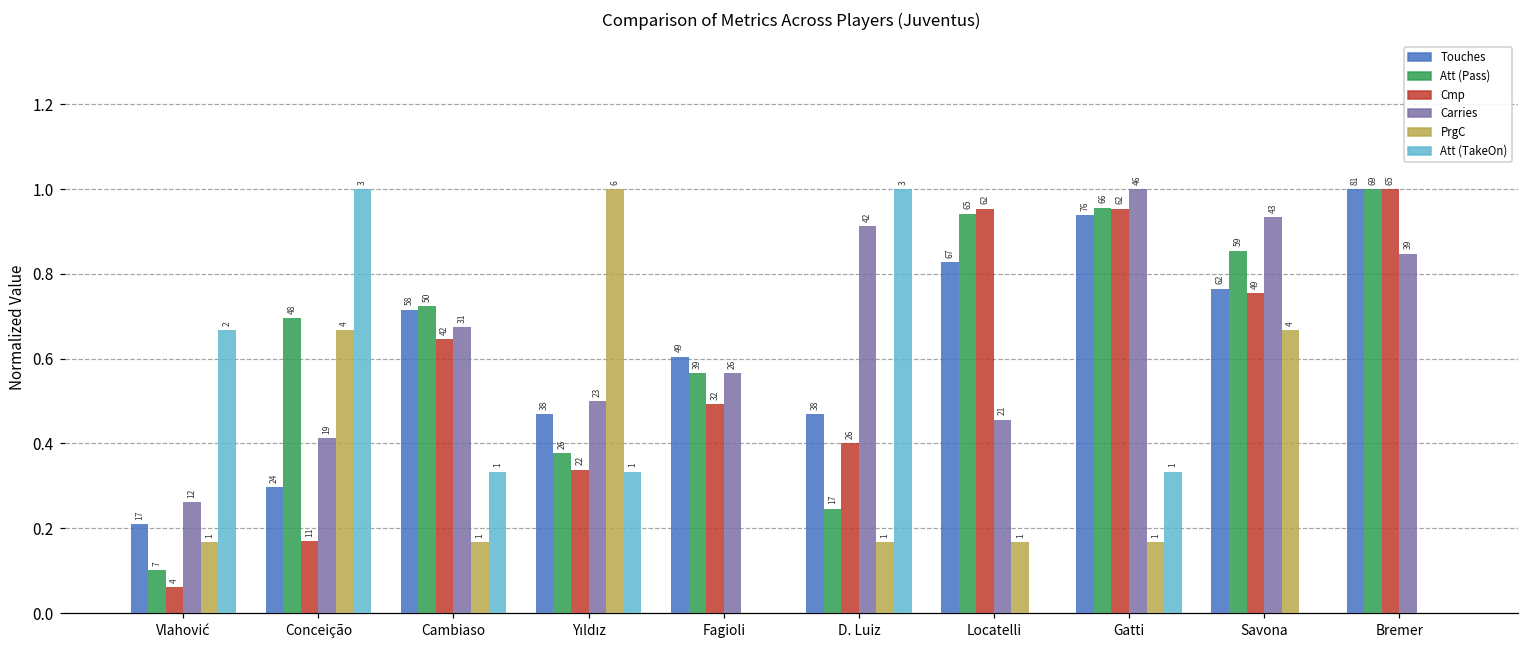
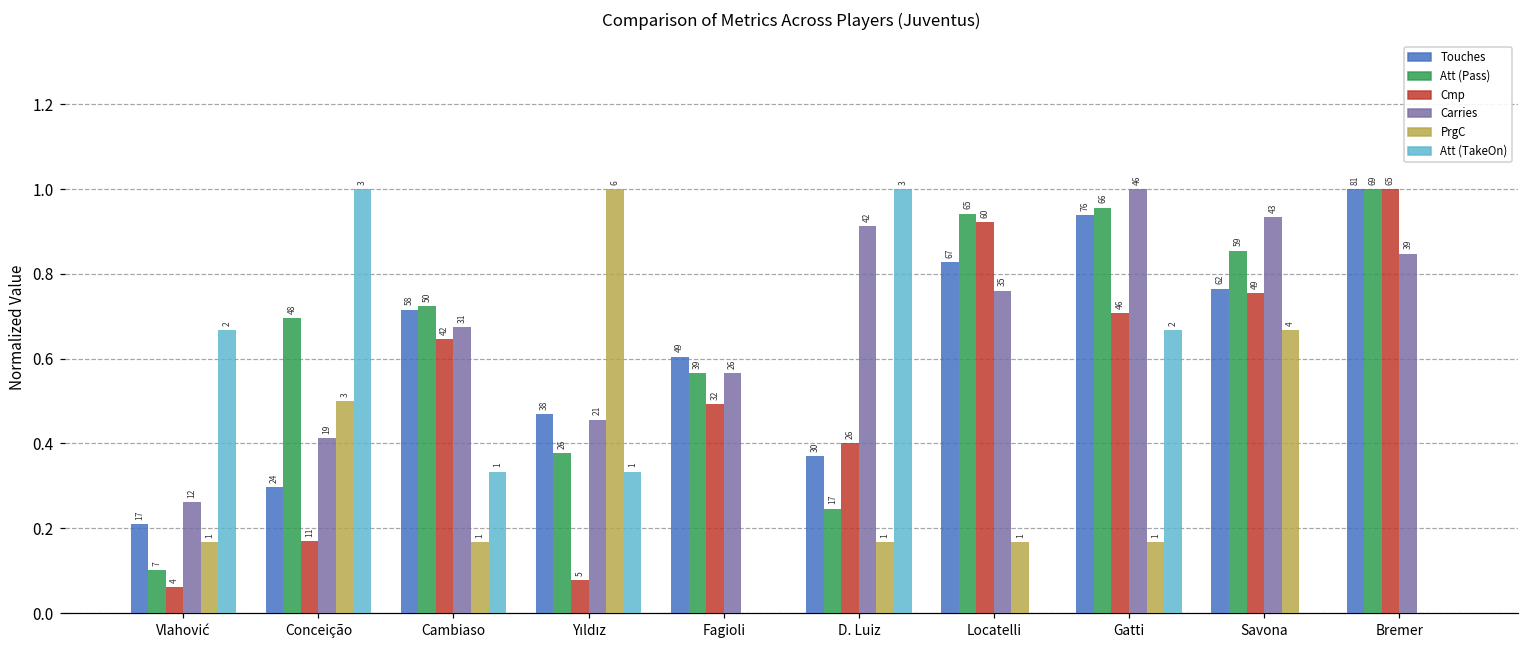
  {
    "Touches": {
-     "D. Luiz": 38
+     "D. Luiz": 30
    },
    "Cmp": {
-     "Yıldız": 22,
-     "Locatelli": 62,
-     "Gatti": 62
+     "Yıldız": 5,
+     "Locatelli": 60,
+     "Gatti": 46
    },
    "Carries": {
-     "Yıldız": 23,
-     "Locatelli": 21
+     "Yıldız": 21,
+     "Locatelli": 35
    },
    "PrgC": {
-     "Conceição": 4
+     "Conceição": 3
    },
    "Att (TakeOn)": {
-     "Gatti": 1
+     "Gatti": 2
    }
  }
